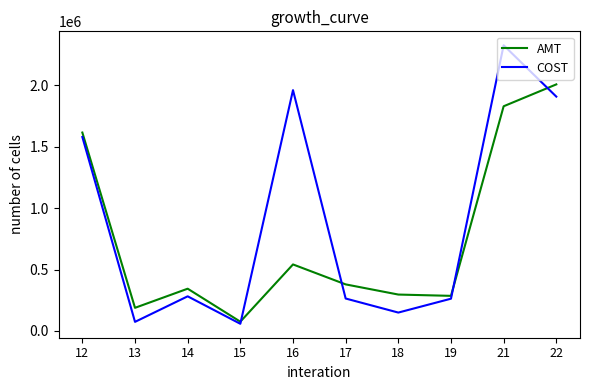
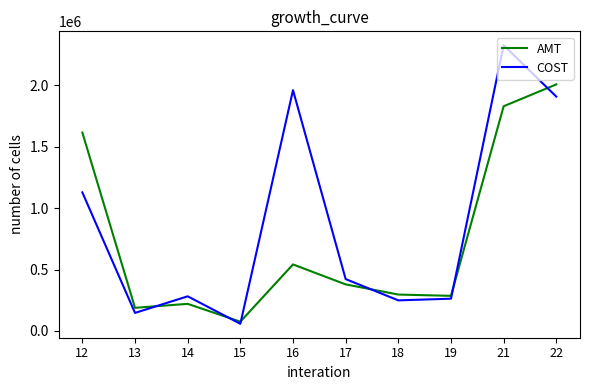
  {
    "AMT": {
      "12": 1620000,
      "13": 190000,
-     "14": 340000,
+     "14": 220000,
      "16": 540000,
      "17": 380000,
      "18": 300000,
      "19": 290000,
      "21": 1830000,
      "22": 2010000
    },
    "COST": {
-     "12": 1580000,
-     "13": 70000,
+     "12": 1130000,
+     "13": 150000,
      "14": 280000,
      "16": 1960000,
-     "17": 260000,
-     "18": 150000,
+     "17": 420000,
+     "18": 250000,
      "19": 260000,
      "22": 1910000
    }
  }
